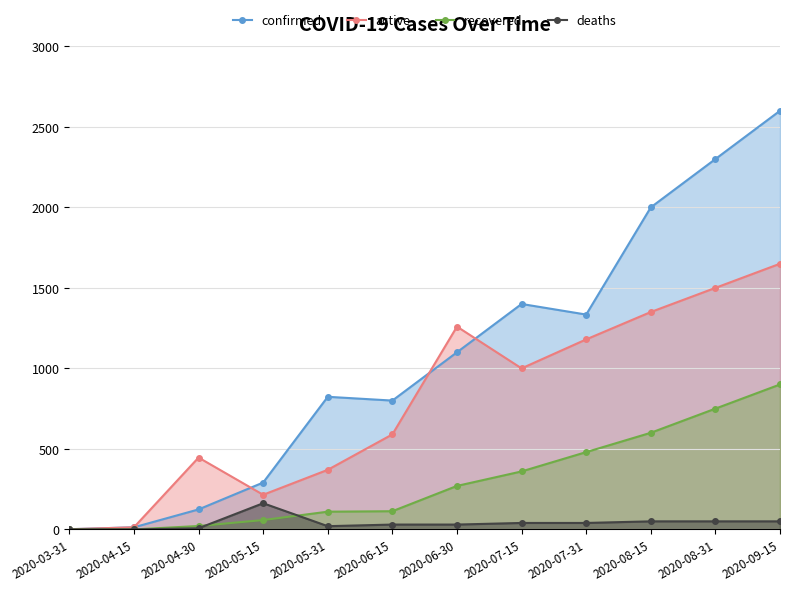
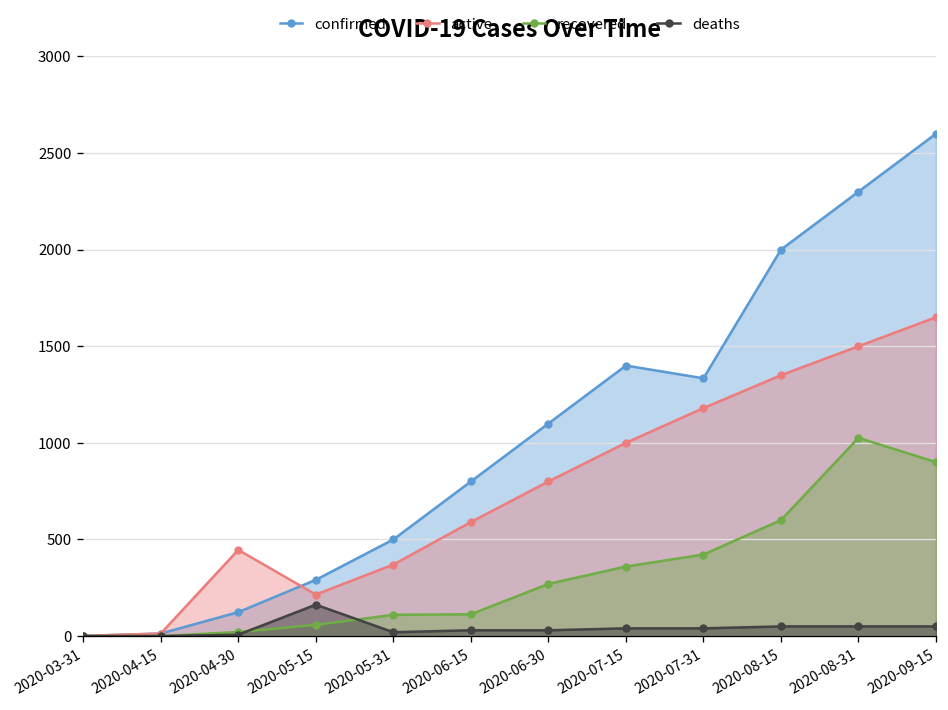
  {
    "confirmed": {
      "2020-04-30": 120,
      "2020-05-15": 290,
-     "2020-05-31": 820,
+     "2020-05-31": 500,
      "2020-06-15": 800,
      "2020-06-30": 1100,
      "2020-07-15": 1400,
      "2020-07-31": 1330,
      "2020-08-15": 2000,
      "2020-08-31": 2300,
      "2020-09-15": 2600
    },
    "active": {
      "2020-04-30": 450,
      "2020-05-15": 220,
      "2020-05-31": 370,
      "2020-06-15": 590,
-     "2020-06-30": 1260,
+     "2020-06-30": 800,
      "2020-07-15": 1000,
      "2020-07-31": 1180,
      "2020-08-15": 1350,
      "2020-08-31": 1500,
      "2020-09-15": 1650
    },
    "recovered": {
      "2020-05-15": 60,
      "2020-05-31": 110,
      "2020-06-15": 110,
      "2020-06-30": 270,
      "2020-07-15": 360,
-     "2020-07-31": 480,
+     "2020-07-31": 420,
      "2020-08-15": 600,
-     "2020-08-31": 750,
+     "2020-08-31": 1030,
      "2020-09-15": 900
    },
    "deaths": {
      "2020-05-15": 160,
      "2020-05-31": 20,
      "2020-06-15": 30,
      "2020-06-30": 30,
      "2020-07-15": 40,
      "2020-07-31": 40,
      "2020-08-15": 50,
      "2020-08-31": 50,
      "2020-09-15": 50
    }
  }
